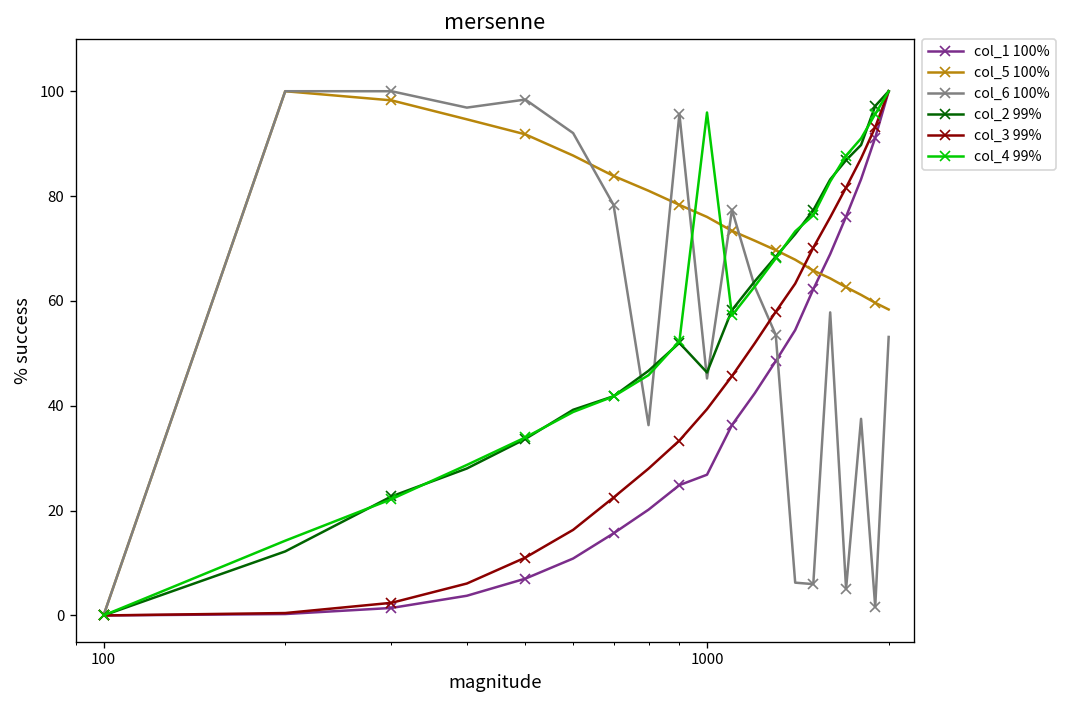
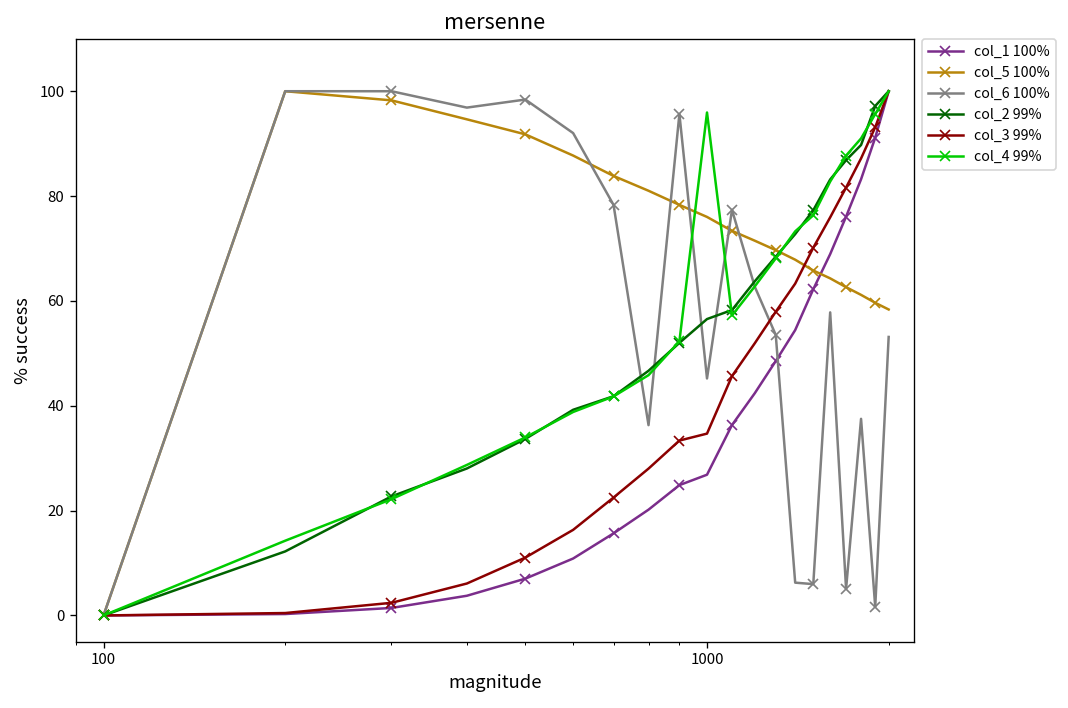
  {
    "col_1 100%": {
      "1000": 27
    },
    "col_5 100%": {
      "1000": 76
    },
    "col_6 100%": {
      "1000": 45
    },
    "col_2 99%": {
-     "1000": 46
+     "1000": 57
    },
    "col_3 99%": {
-     "1000": 39
+     "1000": 35
    },
    "col_4 99%": {
      "1000": 96
    }
  }
